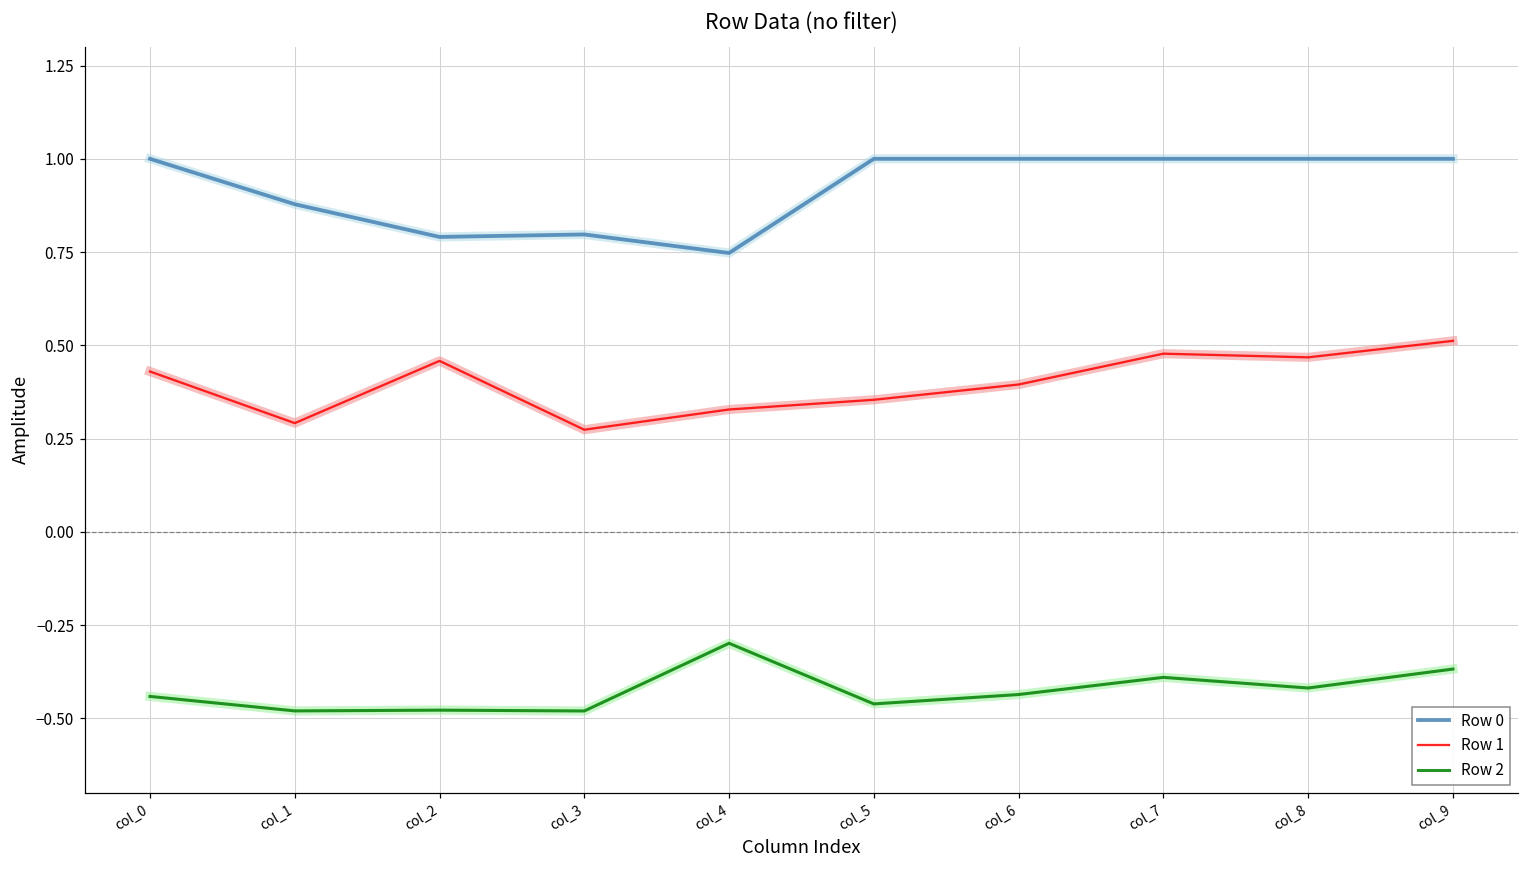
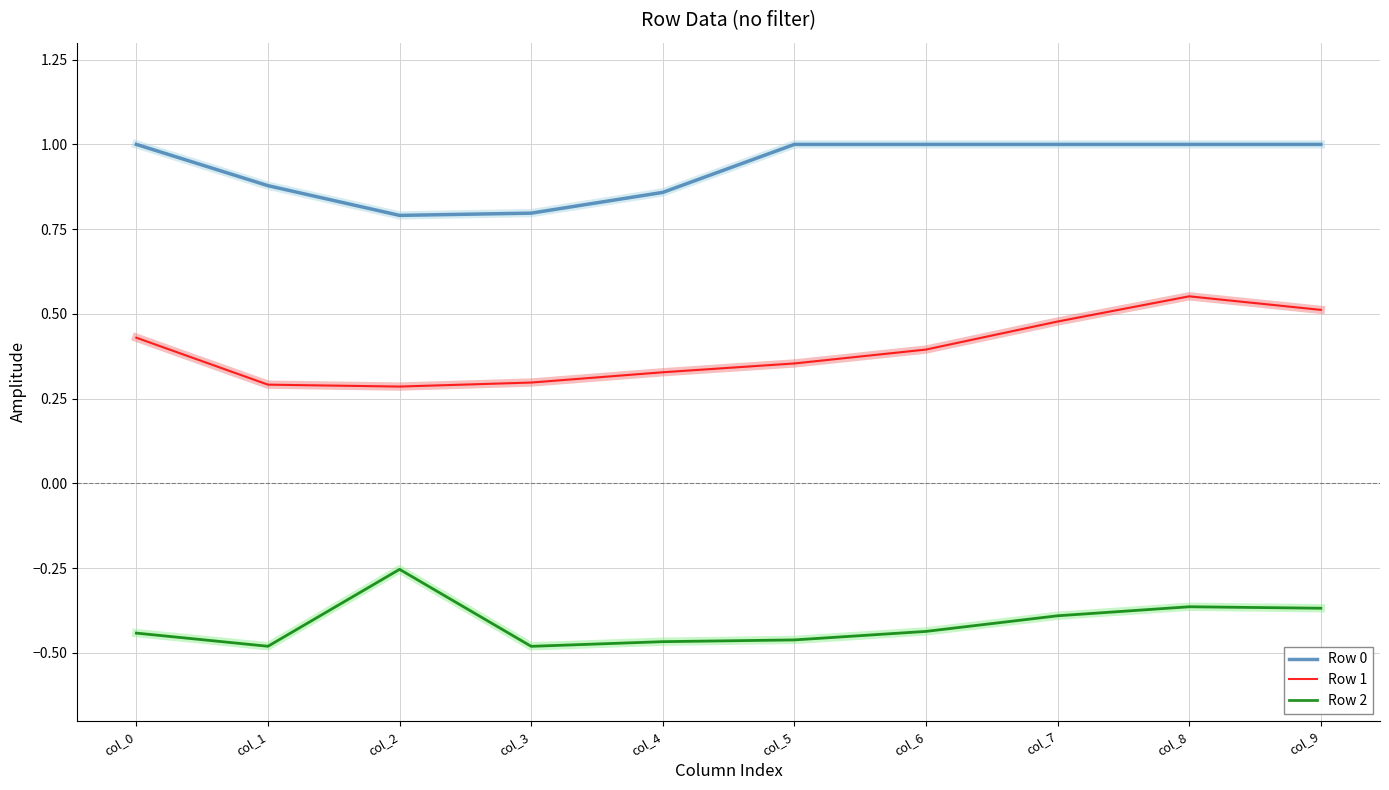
  {
    "Row 0": {
      "col_0": 1.00,
      "col_1": 0.88,
      "col_2": 0.79,
      "col_3": 0.80,
-     "col_4": 0.75,
+     "col_4": 0.86,
      "col_5": 1.00,
      "col_6": 1.00,
      "col_7": 1.00,
      "col_8": 1.00,
      "col_9": 1.00
    },
    "Row 1": {
      "col_0": 0.43,
      "col_1": 0.29,
-     "col_2": 0.46,
-     "col_3": 0.27,
+     "col_2": 0.29,
+     "col_3": 0.30,
      "col_4": 0.33,
      "col_5": 0.35,
      "col_6": 0.39,
      "col_7": 0.48,
-     "col_8": 0.47,
+     "col_8": 0.55,
      "col_9": 0.51
    },
    "Row 2": {
      "col_0": -0.44,
      "col_1": -0.48,
-     "col_2": -0.48,
+     "col_2": -0.25,
      "col_3": -0.48,
-     "col_4": -0.30,
+     "col_4": -0.47,
      "col_5": -0.46,
      "col_6": -0.44,
      "col_7": -0.39,
-     "col_8": -0.42,
+     "col_8": -0.36,
      "col_9": -0.37
    }
  }
